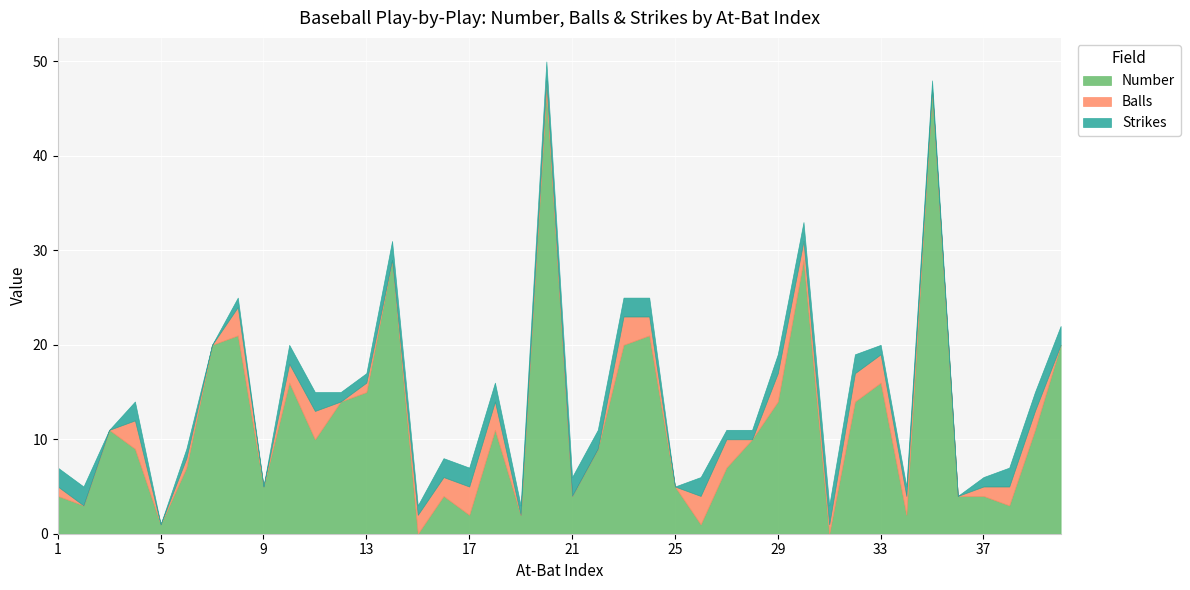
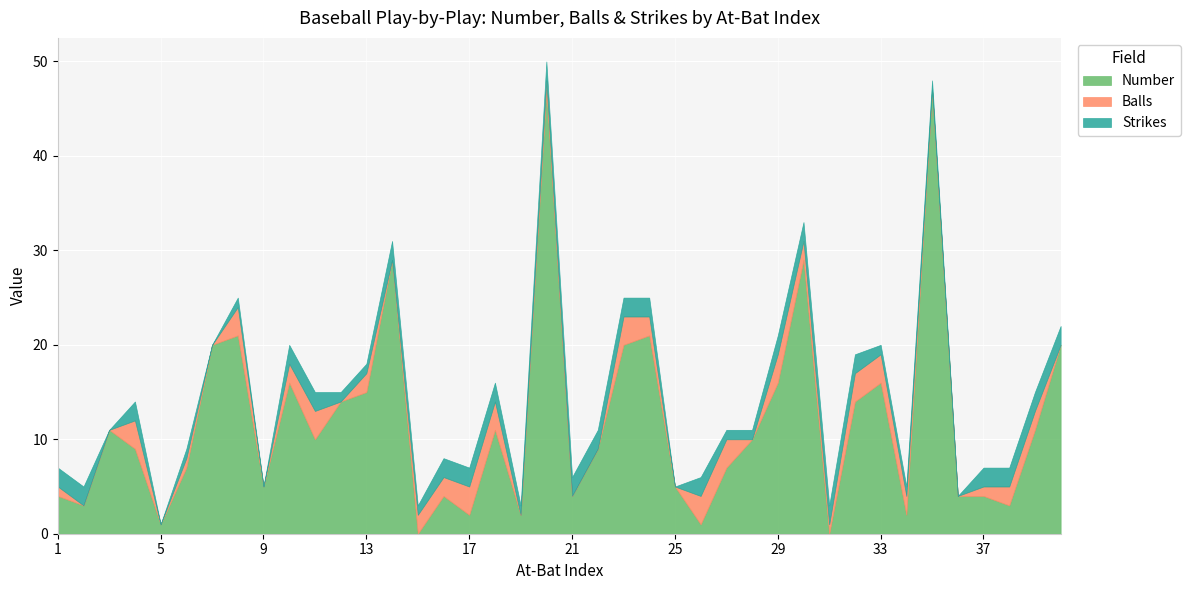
  {
    "Number": {
      "1": 4,
      "13": 15,
      "17": 2,
-     "29": 14,
+     "29": 16,
      "33": 16,
      "37": 4
    },
    "Balls": {
      "1": 1,
-     "13": 1,
+     "13": 2,
      "17": 3,
      "29": 3,
      "33": 3,
      "37": 1
    },
    "Strikes": {
      "1": 2,
      "13": 1,
      "17": 2,
      "21": 2,
      "29": 2,
      "33": 1,
-     "37": 1
+     "37": 2
    }
  }
